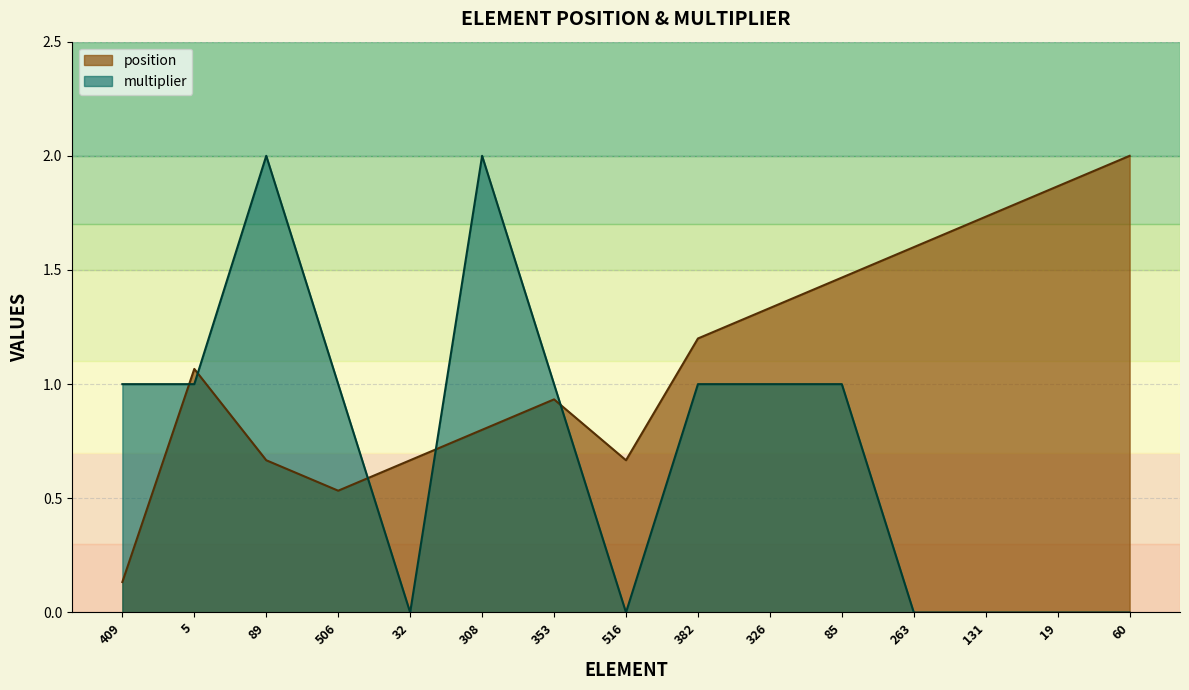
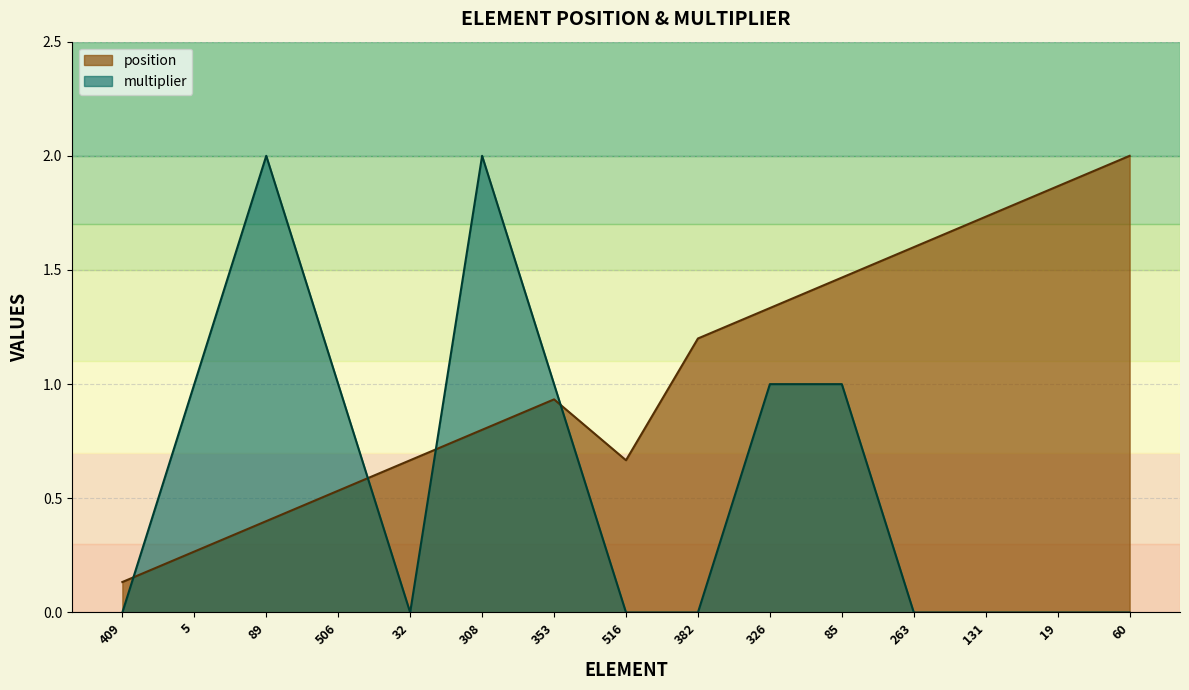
  {
    "position": {
      "409": 0.13,
-     "5": 1.07,
-     "89": 0.67,
+     "5": 0.27,
+     "89": 0.40,
      "506": 0.53,
      "32": 0.67,
      "308": 0.80,
      "353": 0.93,
      "516": 0.67,
      "382": 1.20,
      "326": 1.33,
      "85": 1.47,
      "263": 1.60,
      "131": 1.73,
      "19": 1.87,
      "60": 2.00
    },
    "multiplier": {
-     "409": 1,
+     "409": 0,
      "5": 1,
      "89": 2,
      "506": 1,
      "32": 0,
      "308": 2,
      "353": 1,
      "516": 0,
-     "382": 1,
+     "382": 0,
      "326": 1,
      "85": 1,
      "263": 0,
      "131": 0,
      "19": 0,
      "60": 0
    }
  }
